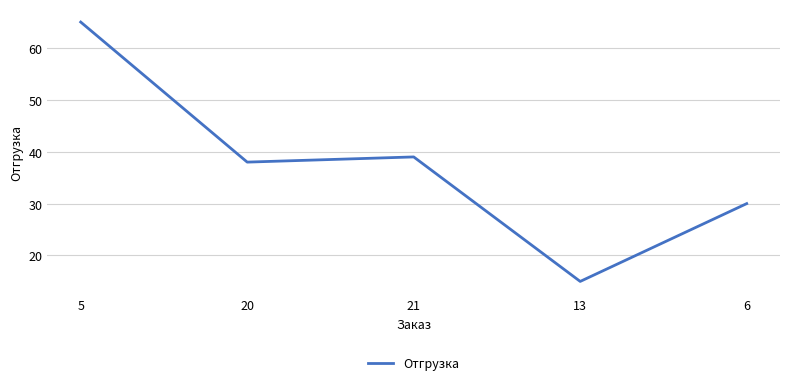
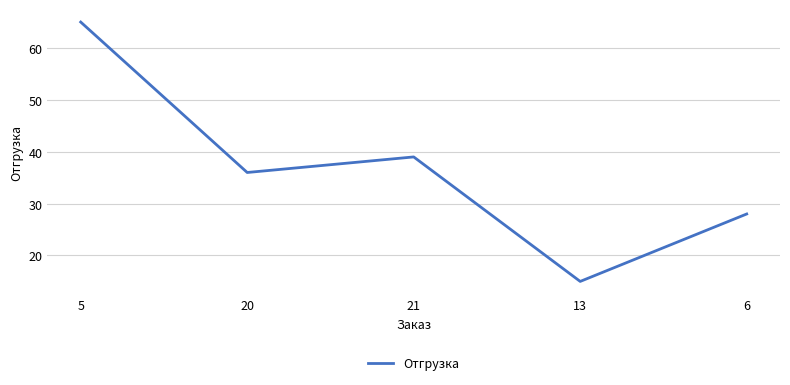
  {
    "5": 65,
-   "20": 38,
+   "20": 36,
    "21": 39,
    "13": 15,
-   "6": 30
+   "6": 28
  }
